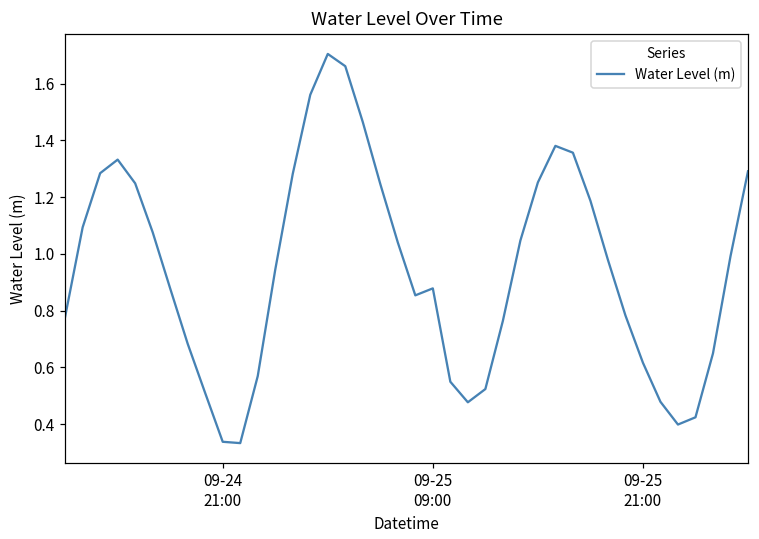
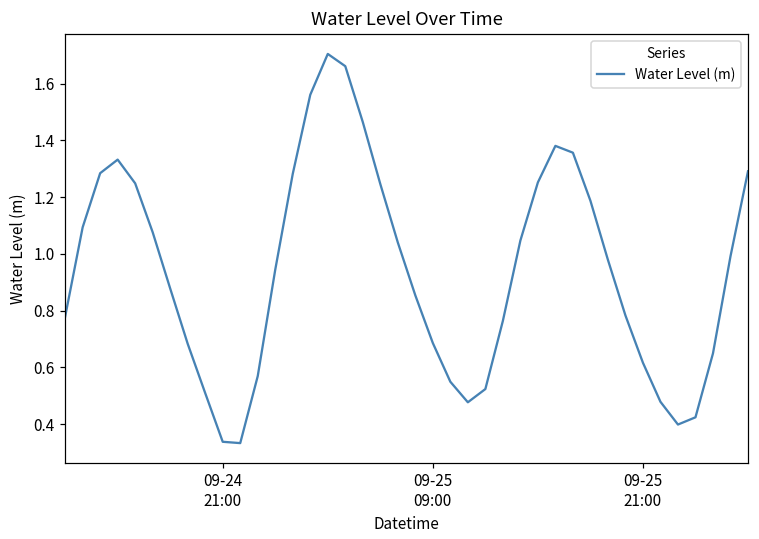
  {
    "09-24 21:00": 0.34,
-   "09-25 09:00": 0.88,
+   "09-25 09:00": 0.69,
    "09-25 21:00": 0.62
  }
